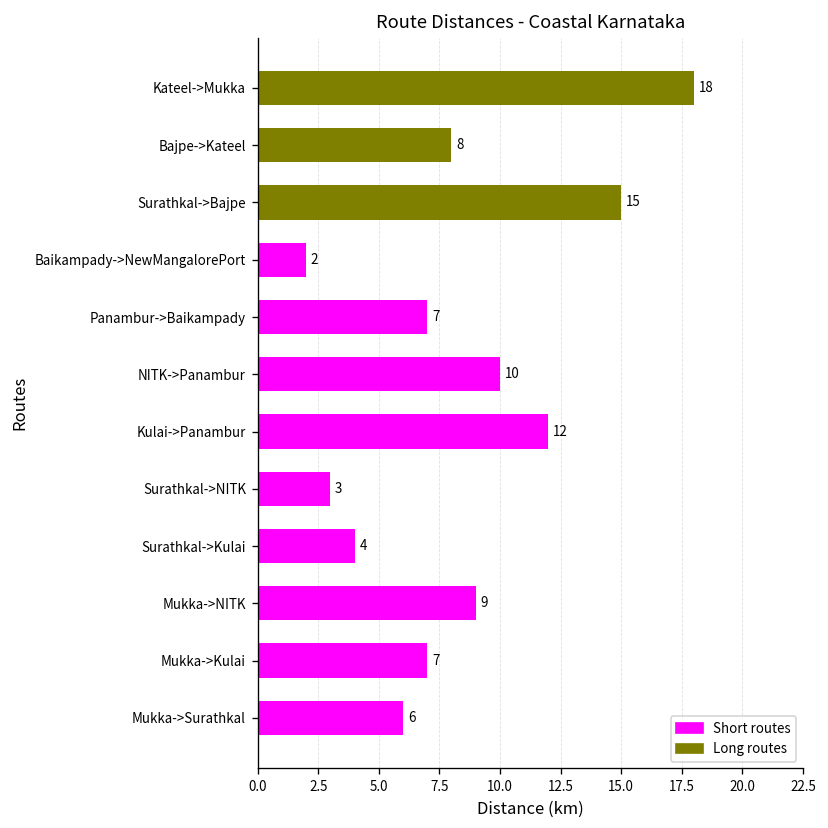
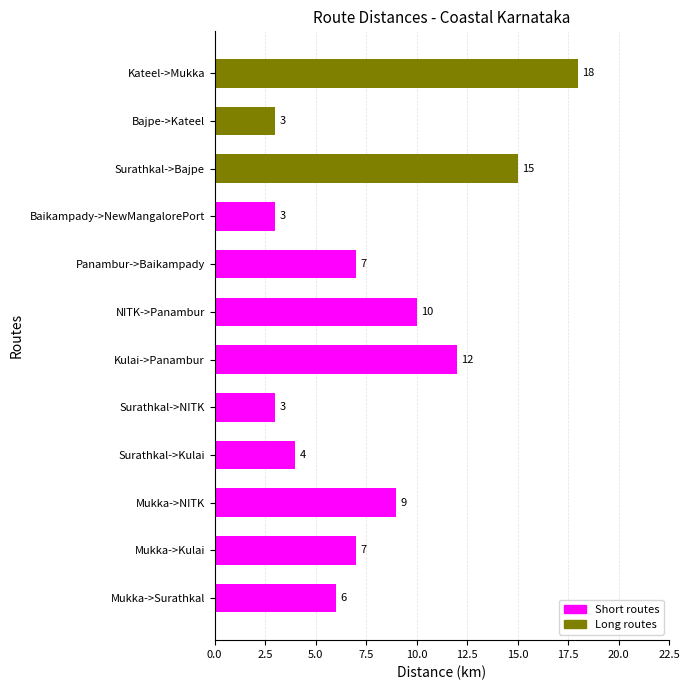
  {
    "Kateel->Mukka": 18,
-   "Bajpe->Kateel": 8,
+   "Bajpe->Kateel": 3,
    "Surathkal->Bajpe": 15,
-   "Baikampady->NewMangalorePort": 2,
+   "Baikampady->NewMangalorePort": 3,
    "Panambur->Baikampady": 7,
    "NITK->Panambur": 10,
    "Kulai->Panambur": 12,
    "Surathkal->NITK": 3,
    "Surathkal->Kulai": 4,
    "Mukka->NITK": 9,
    "Mukka->Kulai": 7,
    "Mukka->Surathkal": 6
  }
